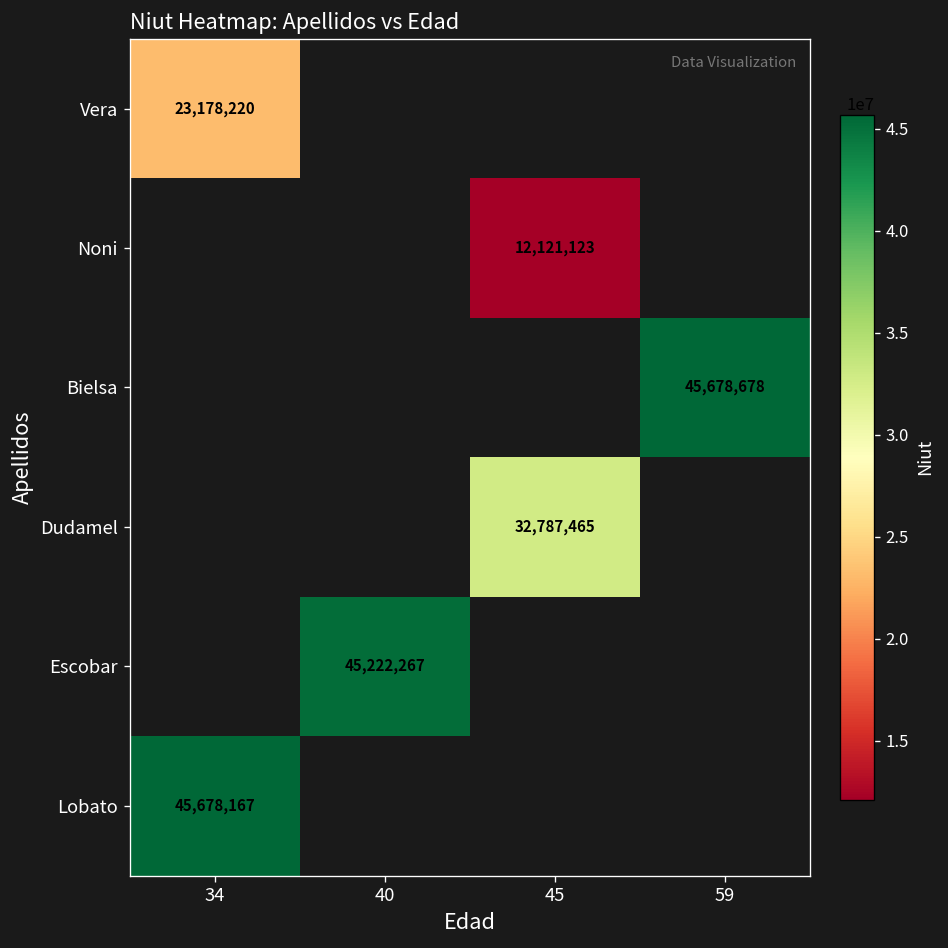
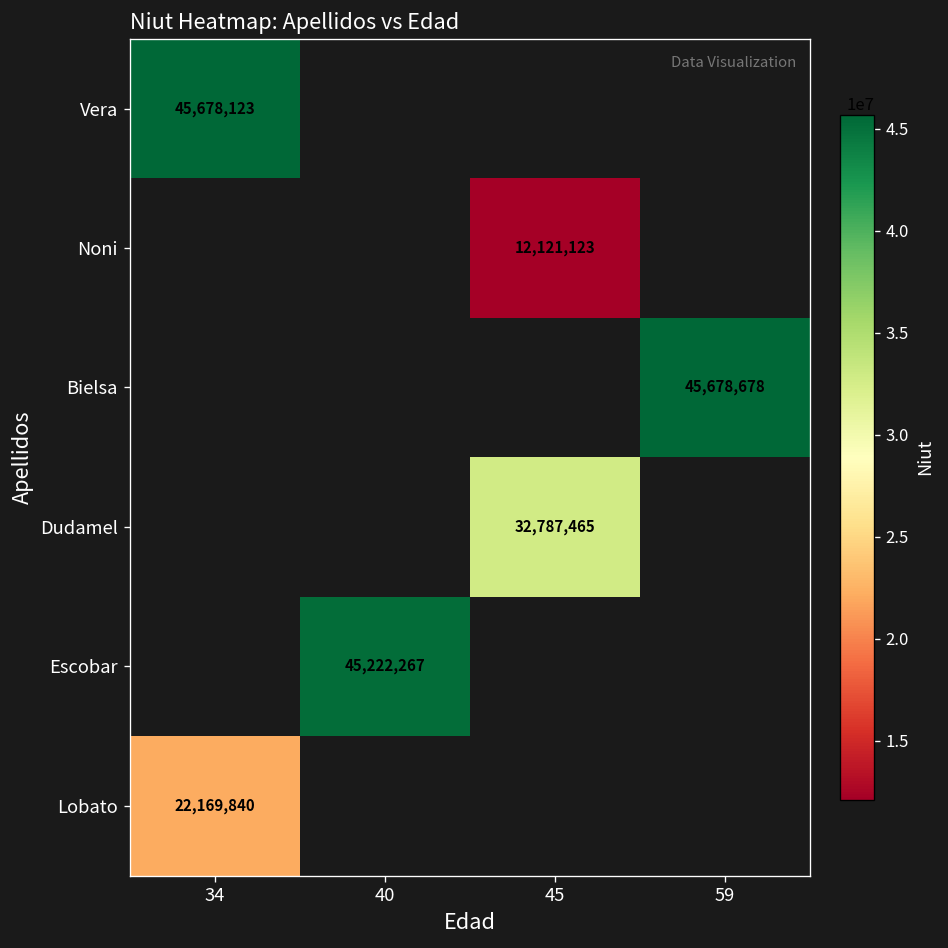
  {
    "Vera": {
-     "34": "23,178,220"
+     "34": "45,678,123"
    },
    "Noni": {
      "45": "12,121,123"
    },
    "Bielsa": {
      "59": "45,678,678"
    },
    "Dudamel": {
      "45": "32,787,465"
    },
    "Escobar": {
      "40": "45,222,267"
    },
    "Lobato": {
-     "34": "45,678,167"
+     "34": "22,169,840"
    }
  }
